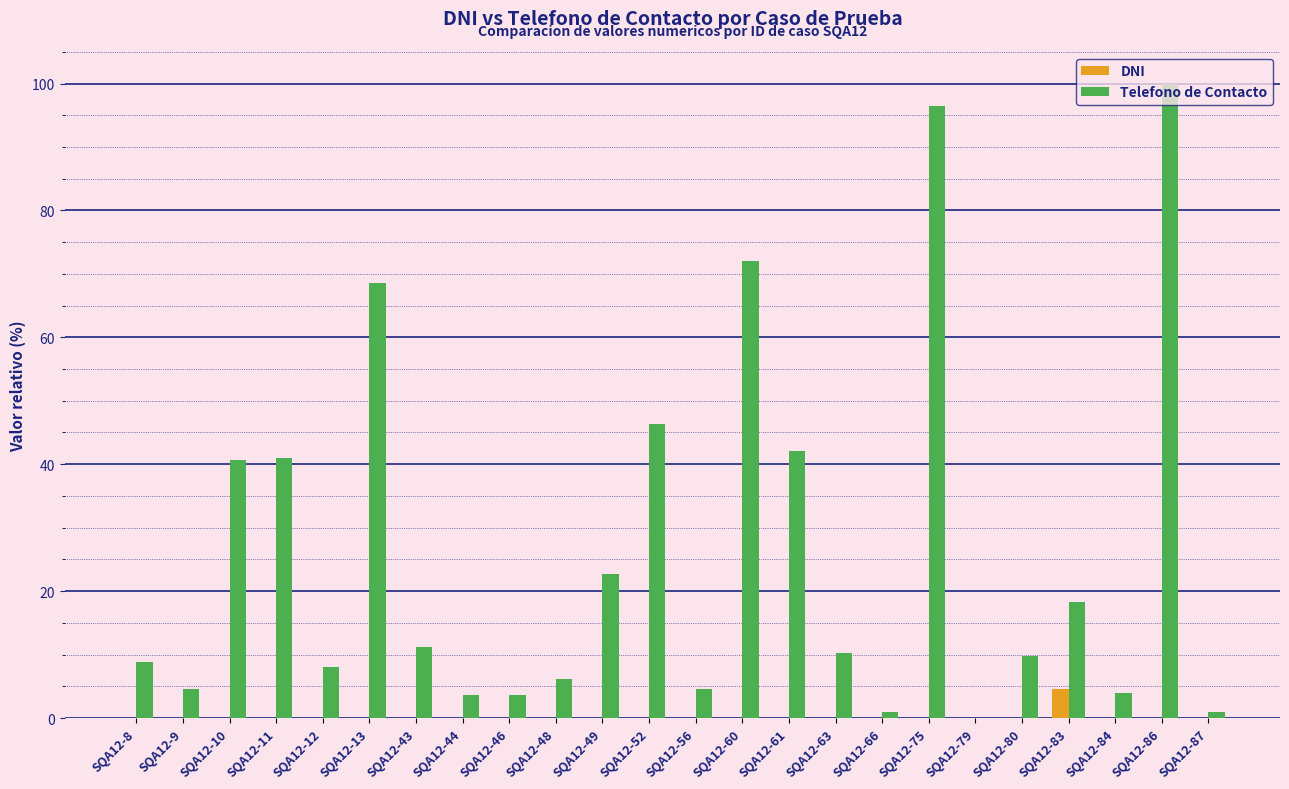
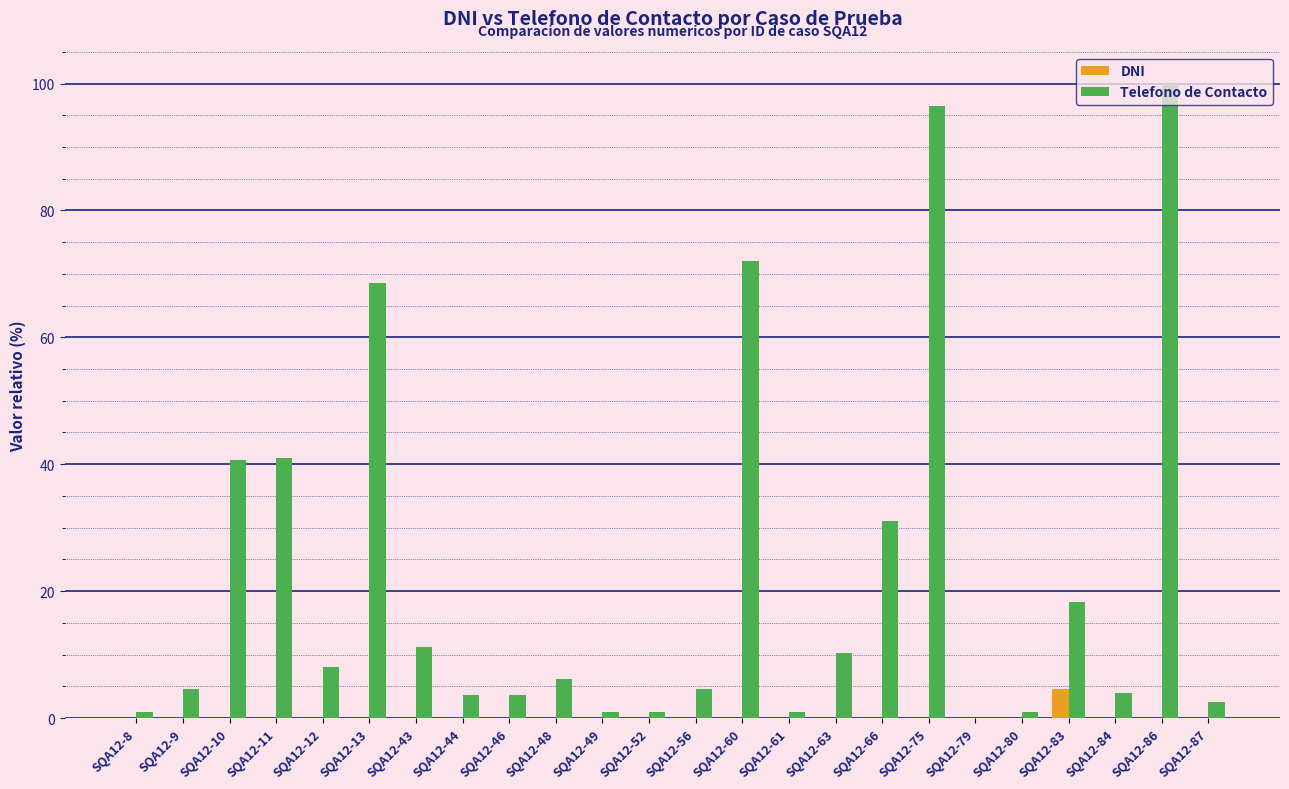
  {
    "DNI": {
      "SQA12-83": 5
    },
    "Telefono de Contacto": {
-     "SQA12-8": 9,
+     "SQA12-8": 1,
      "SQA12-9": 5,
      "SQA12-10": 41,
      "SQA12-11": 41,
      "SQA12-12": 8,
      "SQA12-13": 69,
      "SQA12-43": 11,
      "SQA12-44": 4,
      "SQA12-46": 4,
      "SQA12-48": 6,
-     "SQA12-49": 23,
-     "SQA12-52": 46,
+     "SQA12-49": 1,
+     "SQA12-52": 1,
      "SQA12-56": 5,
      "SQA12-60": 72,
-     "SQA12-61": 42,
+     "SQA12-61": 1,
      "SQA12-63": 10,
-     "SQA12-66": 1,
+     "SQA12-66": 31,
      "SQA12-75": 96,
-     "SQA12-80": 10,
+     "SQA12-80": 1,
      "SQA12-83": 18,
      "SQA12-84": 4,
-     "SQA12-87": 1
+     "SQA12-87": 3
    }
  }
